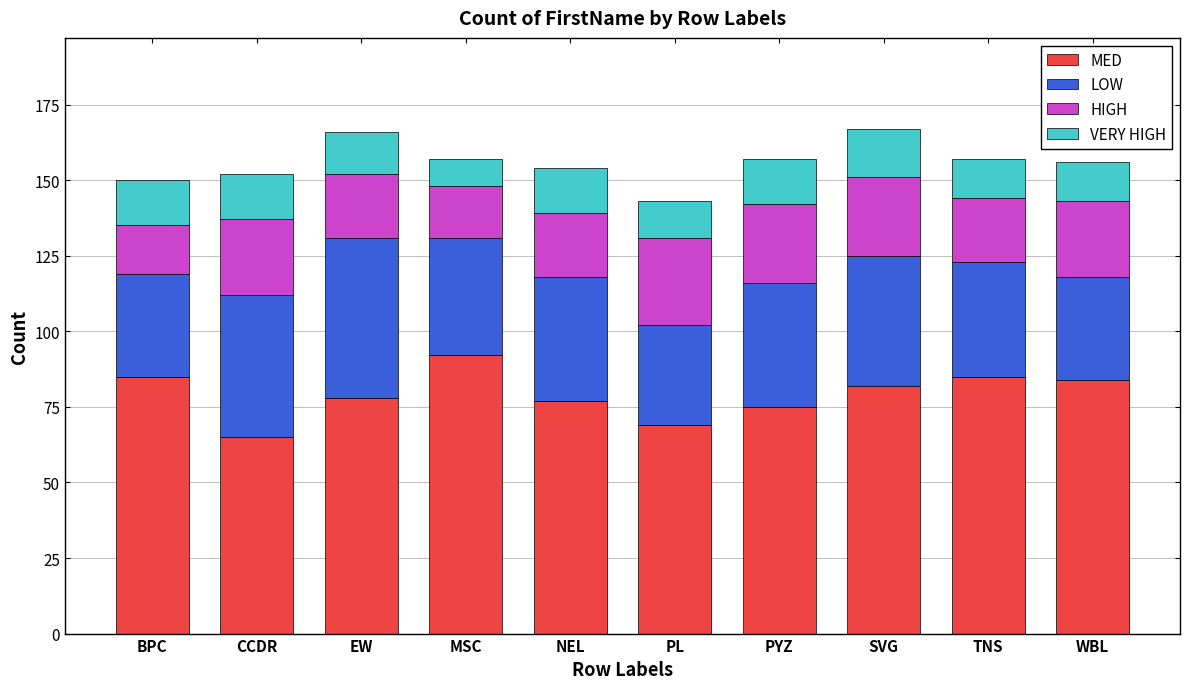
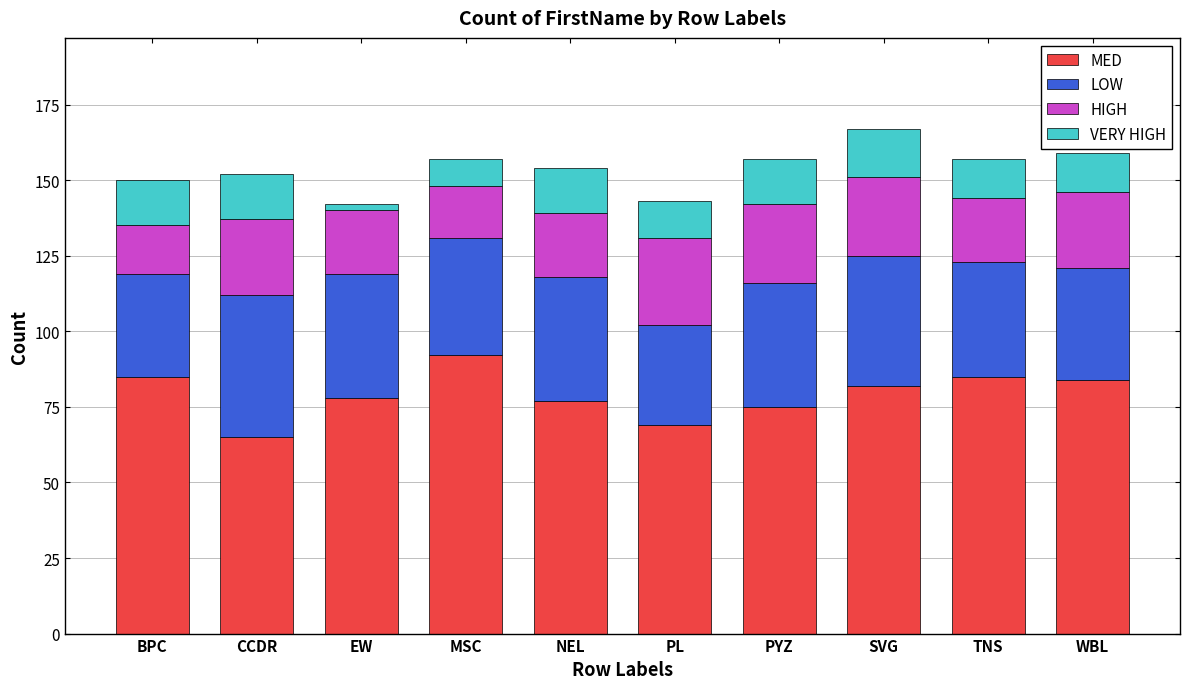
  {
    "MED": {
      "BPC": 85,
      "CCDR": 65,
      "EW": 78,
      "MSC": 92,
      "NEL": 77,
      "PL": 69,
      "PYZ": 75,
      "SVG": 82,
      "TNS": 85,
      "WBL": 84
    },
    "LOW": {
      "BPC": 34,
      "CCDR": 47,
-     "EW": 53,
+     "EW": 41,
      "MSC": 39,
      "NEL": 41,
      "PL": 33,
      "PYZ": 41,
      "SVG": 43,
      "TNS": 38,
-     "WBL": 34
+     "WBL": 37
    },
    "HIGH": {
      "BPC": 16,
      "CCDR": 25,
      "EW": 21,
      "MSC": 17,
      "NEL": 21,
      "PL": 29,
      "PYZ": 26,
      "SVG": 26,
      "TNS": 21,
      "WBL": 25
    },
    "VERY HIGH": {
      "BPC": 15,
      "CCDR": 15,
-     "EW": 14,
+     "EW": 2,
      "MSC": 9,
      "NEL": 15,
      "PL": 12,
      "PYZ": 15,
      "SVG": 16,
      "TNS": 13,
      "WBL": 13
    }
  }
